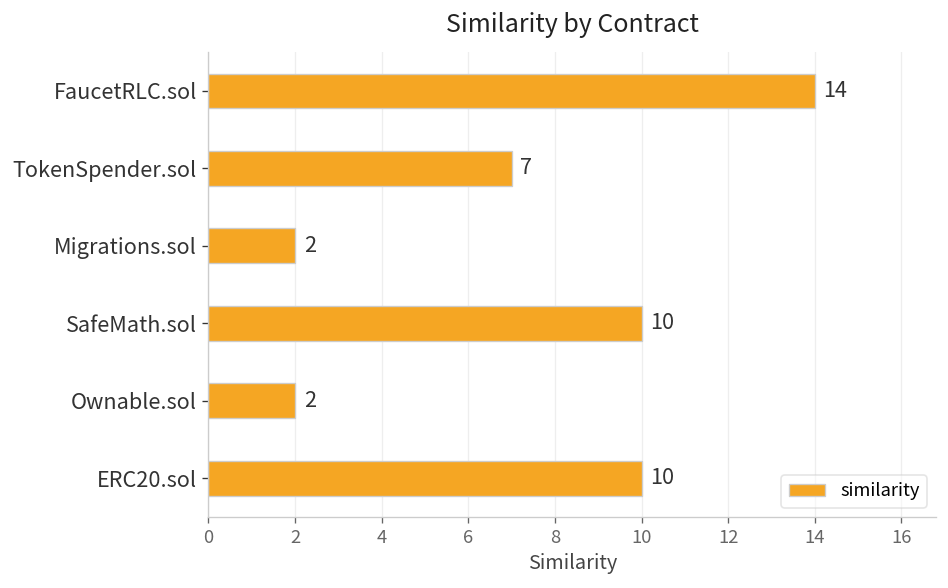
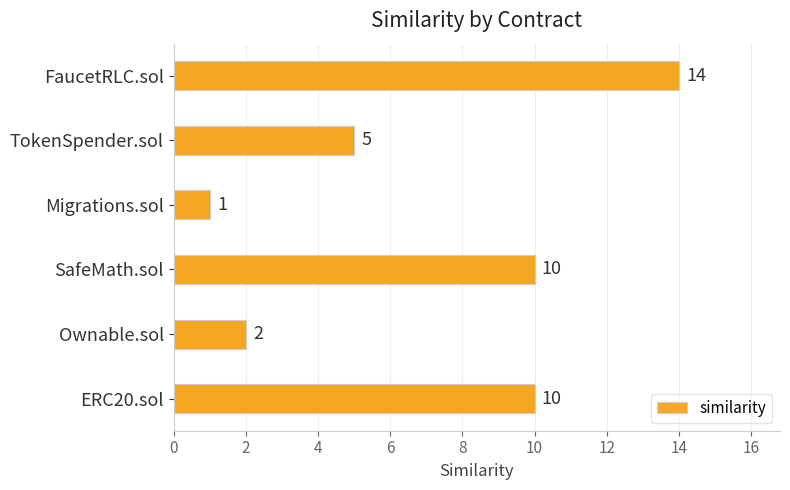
  {
    "FaucetRLC.sol": 14,
-   "TokenSpender.sol": 7,
-   "Migrations.sol": 2,
+   "TokenSpender.sol": 5,
+   "Migrations.sol": 1,
    "SafeMath.sol": 10,
    "Ownable.sol": 2,
    "ERC20.sol": 10
  }
